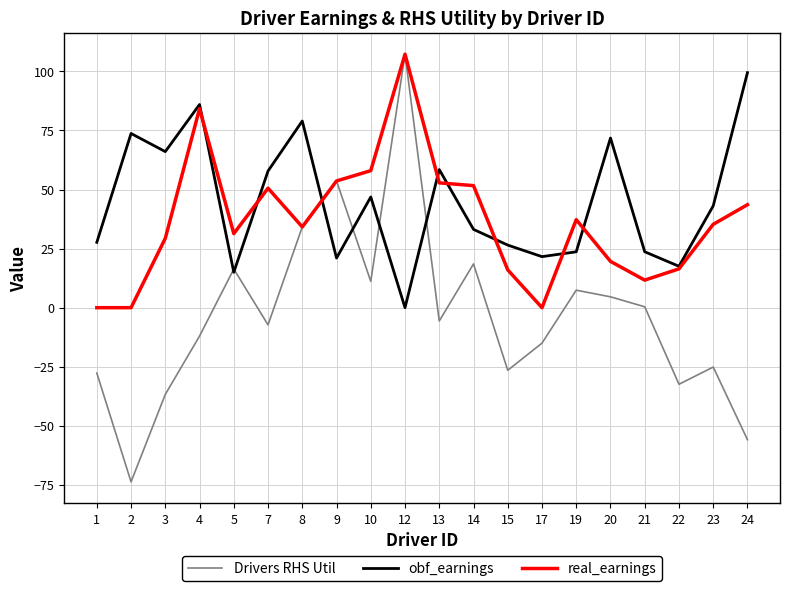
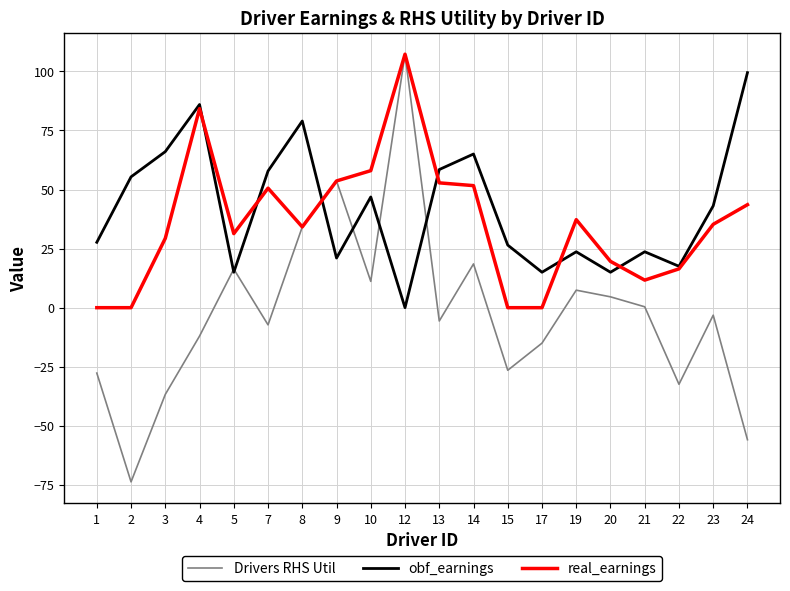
  {
    "Drivers RHS Util": {
      "1": -28,
      "2": -74,
      "3": -37,
      "4": -12,
      "5": 16,
      "7": -7,
      "10": 11,
      "13": -6,
      "14": 19,
      "15": -26,
      "17": -15,
      "19": 7,
      "20": 5,
      "21": 0,
      "22": -32,
-     "23": -25,
+     "23": -3,
      "24": -56
    },
    "obf_earnings": {
      "1": 28,
-     "2": 74,
+     "2": 55,
      "3": 66,
      "4": 86,
      "5": 15,
      "7": 58,
      "8": 79,
      "9": 21,
      "10": 47,
      "12": 0,
      "13": 58,
-     "14": 33,
+     "14": 65,
      "15": 26,
-     "17": 22,
+     "17": 15,
      "19": 24,
-     "20": 72,
+     "20": 15,
      "21": 24,
      "22": 18,
      "23": 43,
      "24": 99
    },
    "real_earnings": {
      "1": 0,
      "2": 0,
      "3": 29,
      "4": 84,
      "5": 31,
      "7": 51,
      "10": 58,
      "13": 53,
      "14": 52,
-     "15": 16,
+     "15": 0,
      "17": 0,
      "19": 37,
      "20": 20,
      "21": 12,
      "22": 16,
      "23": 35,
      "24": 44
    }
  }
